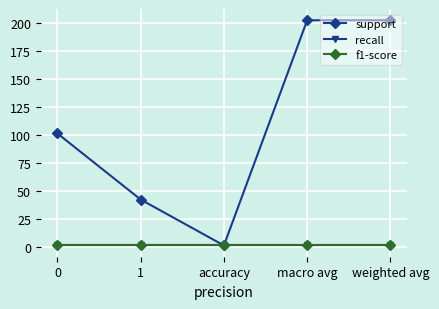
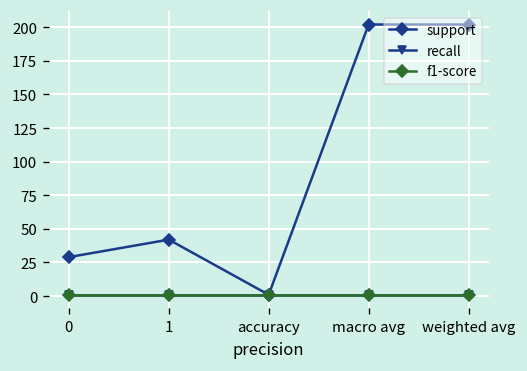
  {
    "support": {
-     "0": 101,
+     "0": 29,
      "1": 42,
      "macro avg": 202
    },
    "f1-score": {
      "0": 1,
      "1": 1,
      "macro avg": 1,
      "weighted avg": 1
    }
  }
